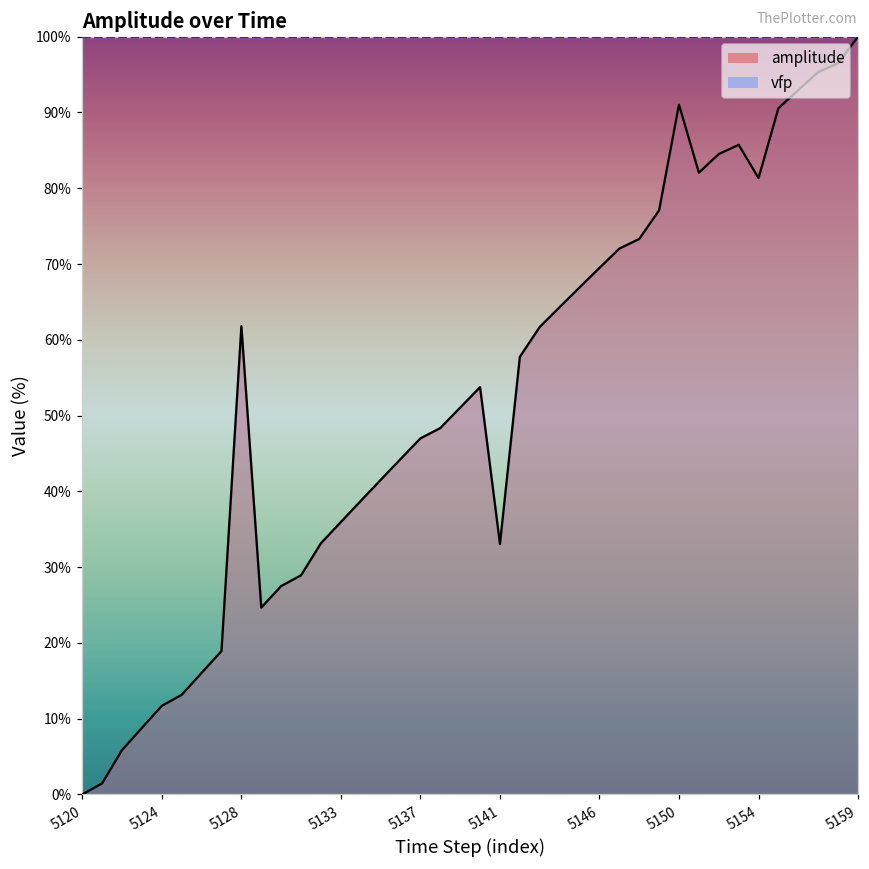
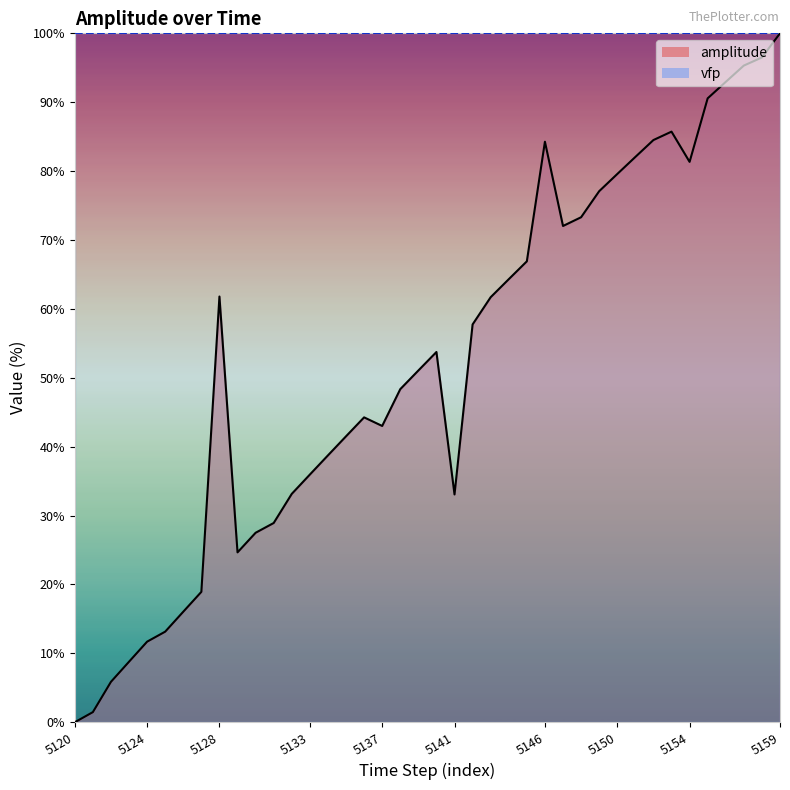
  {
    "amplitude": {
      "5120": "0%",
      "5124": "12%",
      "5128": "62%",
      "5133": "36%",
-     "5137": "47%",
+     "5137": "43%",
      "5141": "33%",
-     "5146": "69%",
-     "5150": "91%",
+     "5146": "84%",
+     "5150": "80%",
      "5154": "81%"
    },
    "vfp": {
      "5120": "100%",
      "5124": "100%",
      "5128": "100%",
      "5133": "100%",
      "5137": "100%",
      "5141": "100%",
      "5146": "100%",
      "5150": "100%",
      "5154": "100%"
    }
  }
